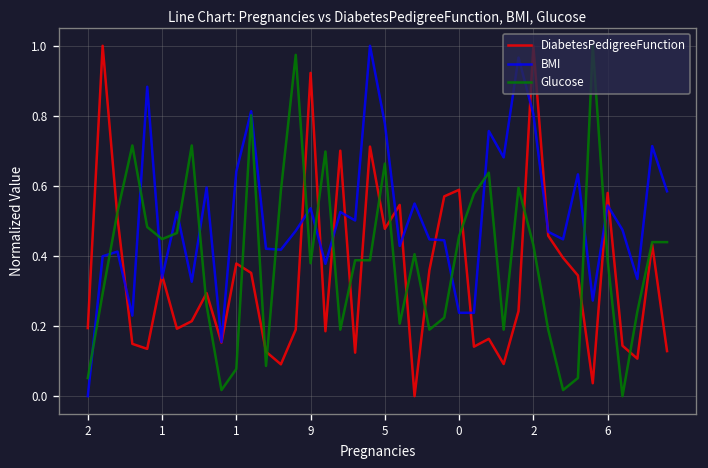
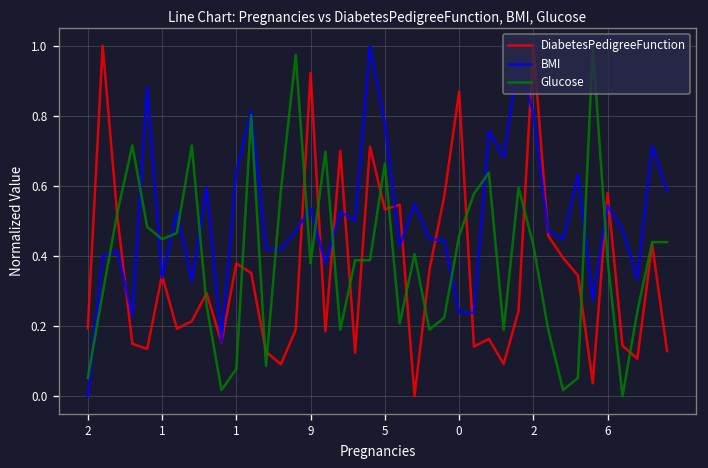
  {
    "DiabetesPedigreeFunction": {
-     "5": 0.48,
-     "0": 0.59
+     "5": 0.53,
+     "0": 0.87
    },
    "BMI": {
      "5": 0.78,
      "0": 0.24
    },
    "Glucose": {
      "5": 0.66,
      "0": 0.46
    }
  }
